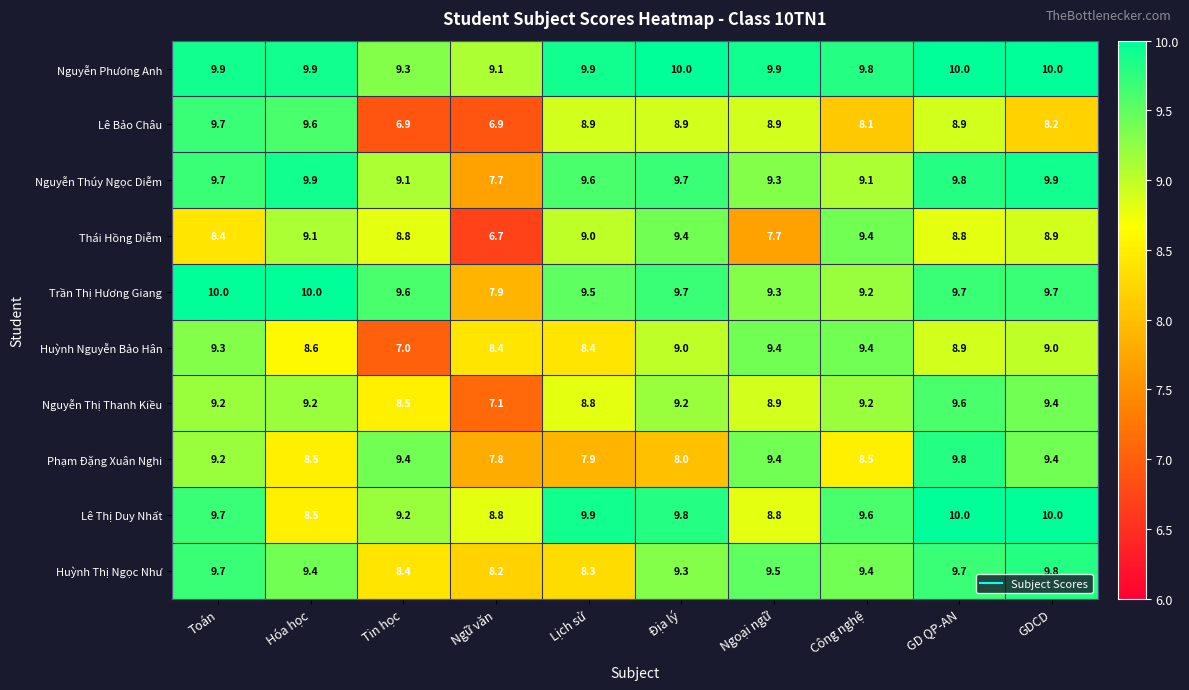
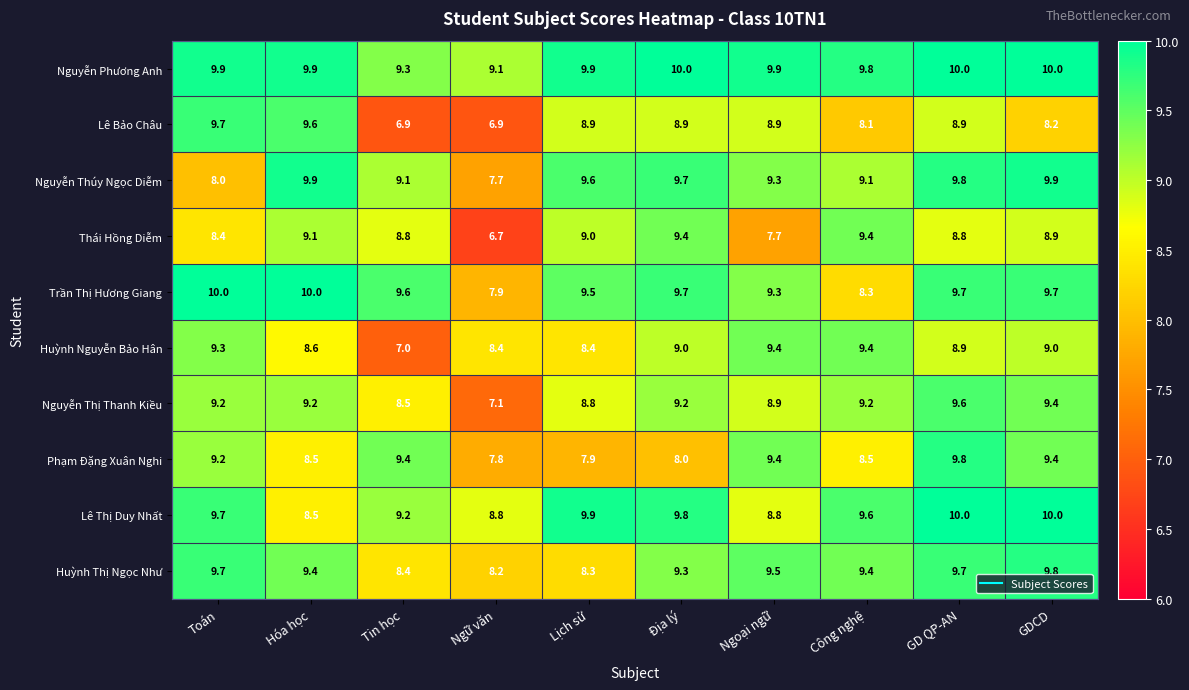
  {
    "Nguyễn Phương Anh": {
      "Toán": 9.9,
      "Hóa học": 9.9,
      "Tin học": 9.3,
      "Ngữ văn": 9.1,
      "Lịch sử": 9.9,
      "Địa lý": 10.0,
      "Ngoại ngữ": 9.9,
      "Công nghệ": 9.8,
      "GD QP-AN": 10.0,
      "GDCD": 10.0
    },
    "Lê Bảo Châu": {
      "Toán": 9.7,
      "Hóa học": 9.6,
      "Tin học": 6.9,
      "Ngữ văn": 6.9,
      "Lịch sử": 8.9,
      "Địa lý": 8.9,
      "Ngoại ngữ": 8.9,
      "Công nghệ": 8.1,
      "GD QP-AN": 8.9,
      "GDCD": 8.2
    },
    "Nguyễn Thúy Ngọc Diễm": {
-     "Toán": 9.7,
+     "Toán": 8.0,
      "Hóa học": 9.9,
      "Tin học": 9.1,
      "Ngữ văn": 7.7,
      "Lịch sử": 9.6,
      "Địa lý": 9.7,
      "Ngoại ngữ": 9.3,
      "Công nghệ": 9.1,
      "GD QP-AN": 9.8,
      "GDCD": 9.9
    },
    "Thái Hồng Diễm": {
      "Toán": 8.4,
      "Hóa học": 9.1,
      "Tin học": 8.8,
      "Ngữ văn": 6.7,
      "Lịch sử": 9.0,
      "Địa lý": 9.4,
      "Ngoại ngữ": 7.7,
      "Công nghệ": 9.4,
      "GD QP-AN": 8.8,
      "GDCD": 8.9
    },
    "Trần Thị Hương Giang": {
      "Toán": 10.0,
      "Hóa học": 10.0,
      "Tin học": 9.6,
      "Ngữ văn": 7.9,
      "Lịch sử": 9.5,
      "Địa lý": 9.7,
      "Ngoại ngữ": 9.3,
-     "Công nghệ": 9.2,
+     "Công nghệ": 8.3,
      "GD QP-AN": 9.7,
      "GDCD": 9.7
    },
    "Huỳnh Nguyễn Bảo Hân": {
      "Toán": 9.3,
      "Hóa học": 8.6,
      "Tin học": 7.0,
      "Ngữ văn": 8.4,
      "Lịch sử": 8.4,
      "Địa lý": 9.0,
      "Ngoại ngữ": 9.4,
      "Công nghệ": 9.4,
      "GD QP-AN": 8.9,
      "GDCD": 9.0
    },
    "Nguyễn Thị Thanh Kiều": {
      "Toán": 9.2,
      "Hóa học": 9.2,
      "Tin học": 8.5,
      "Ngữ văn": 7.1,
      "Lịch sử": 8.8,
      "Địa lý": 9.2,
      "Ngoại ngữ": 8.9,
      "Công nghệ": 9.2,
      "GD QP-AN": 9.6,
      "GDCD": 9.4
    },
    "Phạm Đặng Xuân Nghi": {
      "Toán": 9.2,
      "Hóa học": 8.5,
      "Tin học": 9.4,
      "Ngữ văn": 7.8,
      "Lịch sử": 7.9,
      "Địa lý": 8.0,
      "Ngoại ngữ": 9.4,
      "Công nghệ": 8.5,
      "GD QP-AN": 9.8,
      "GDCD": 9.4
    },
    "Lê Thị Duy Nhất": {
      "Toán": 9.7,
      "Hóa học": 8.5,
      "Tin học": 9.2,
      "Ngữ văn": 8.8,
      "Lịch sử": 9.9,
      "Địa lý": 9.8,
      "Ngoại ngữ": 8.8,
      "Công nghệ": 9.6,
      "GD QP-AN": 10.0,
      "GDCD": 10.0
    },
    "Huỳnh Thị Ngọc Như": {
      "Toán": 9.7,
      "Hóa học": 9.4,
      "Tin học": 8.4,
      "Ngữ văn": 8.2,
      "Lịch sử": 8.3,
      "Địa lý": 9.3,
      "Ngoại ngữ": 9.5,
      "Công nghệ": 9.4,
      "GD QP-AN": 9.7
    }
  }
